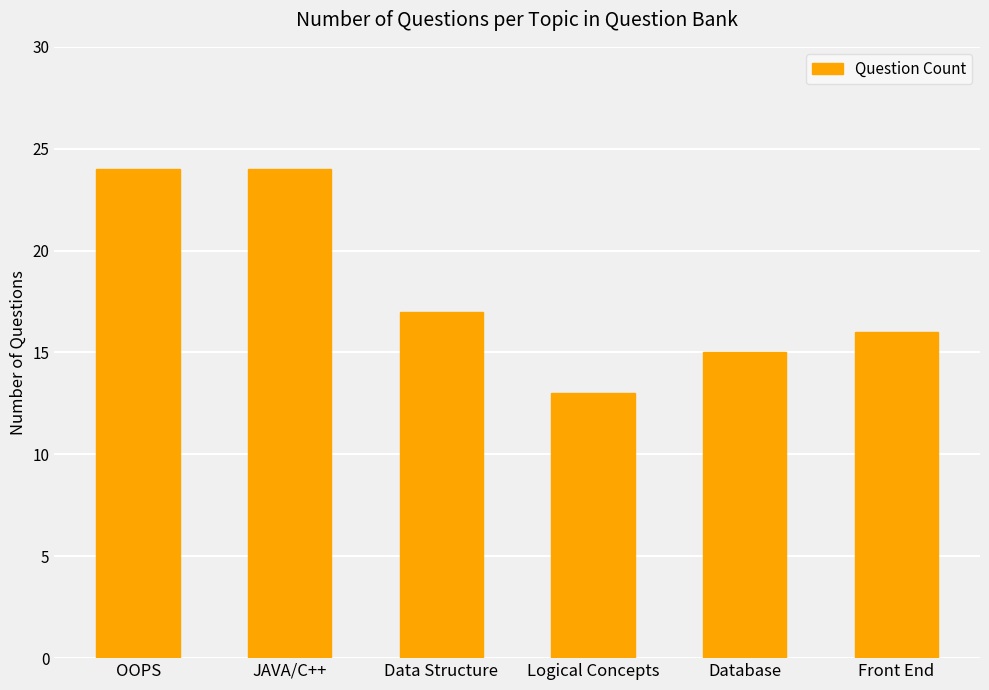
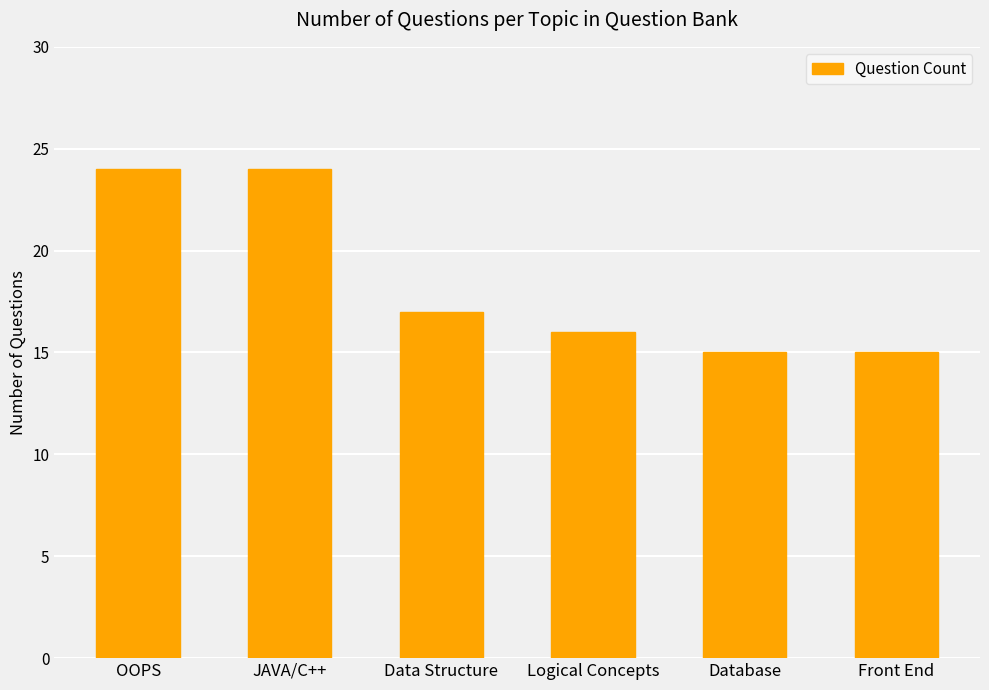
  {
    "OOPS": 24,
    "JAVA/C++": 24,
    "Data Structure": 17,
-   "Logical Concepts": 13,
+   "Logical Concepts": 16,
    "Database": 15,
-   "Front End": 16
+   "Front End": 15
  }
